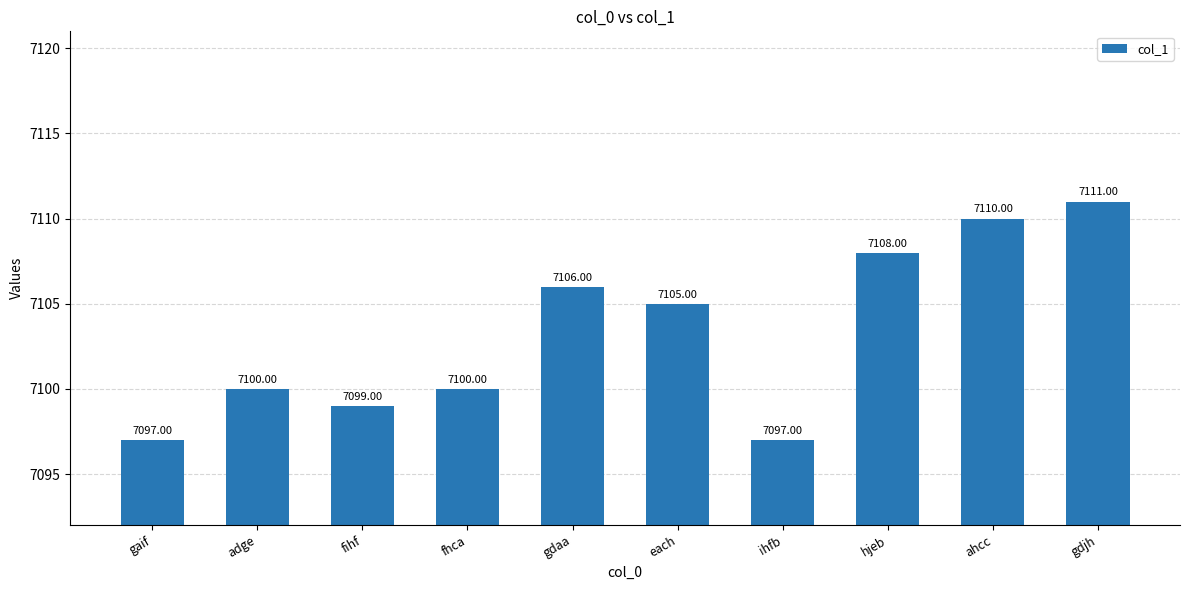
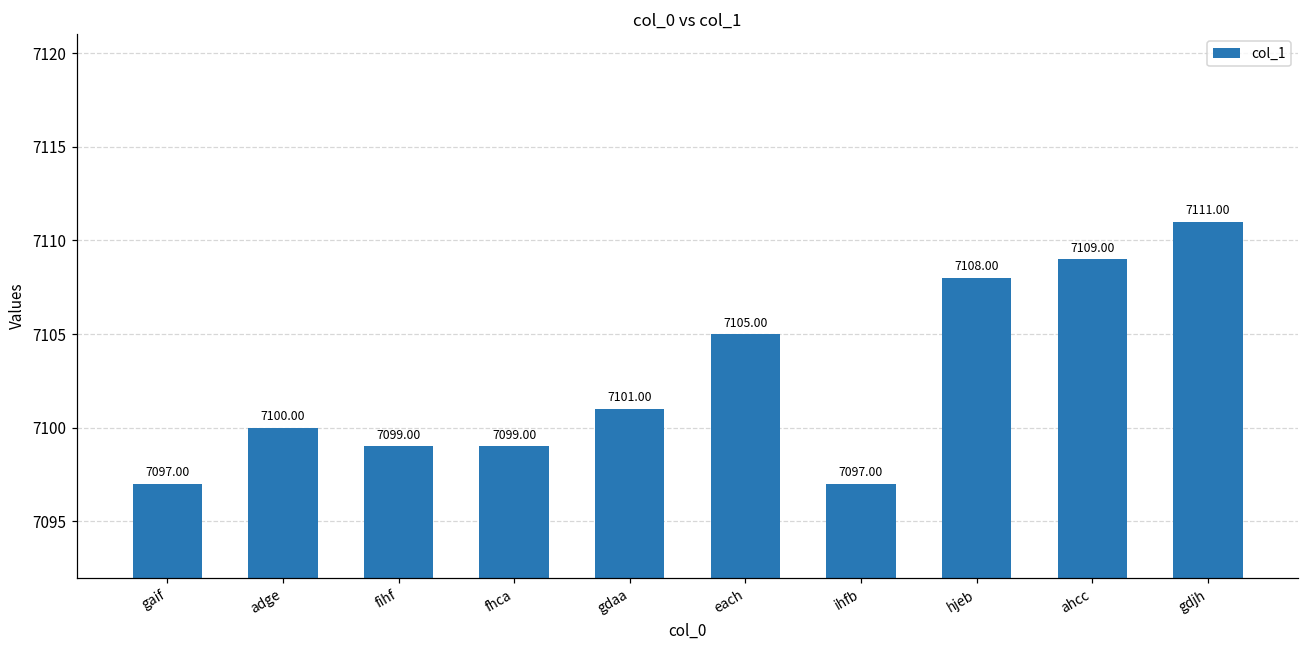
  {
    "gaif": 7097.00,
    "adge": 7100.00,
    "fihf": 7099.00,
-   "fhca": 7100.00,
-   "gdaa": 7106.00,
+   "fhca": 7099.00,
+   "gdaa": 7101.00,
    "each": 7105.00,
    "ihfb": 7097.00,
    "hjeb": 7108.00,
-   "ahcc": 7110.00,
+   "ahcc": 7109.00,
    "gdjh": 7111.00
  }
